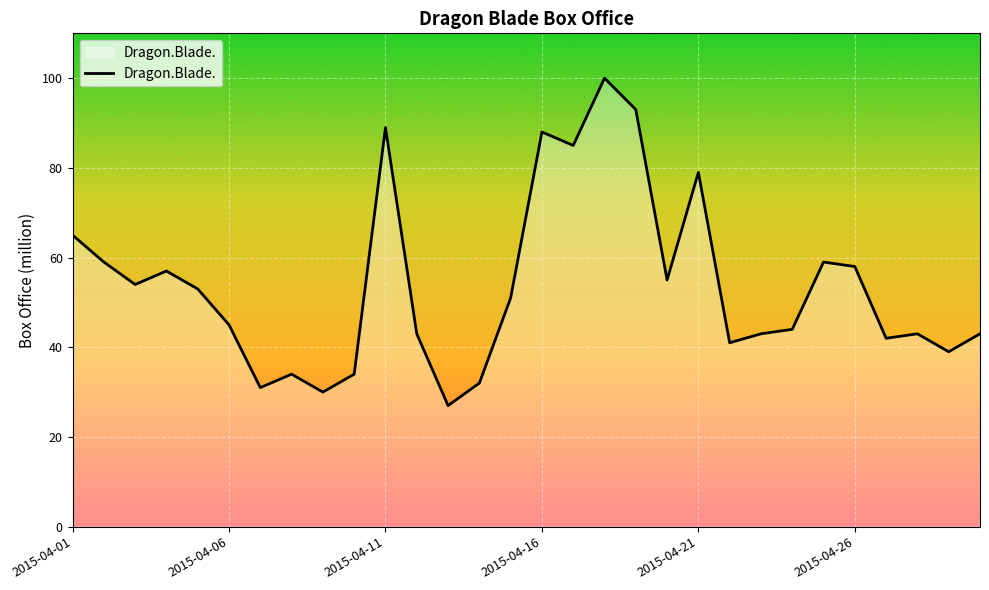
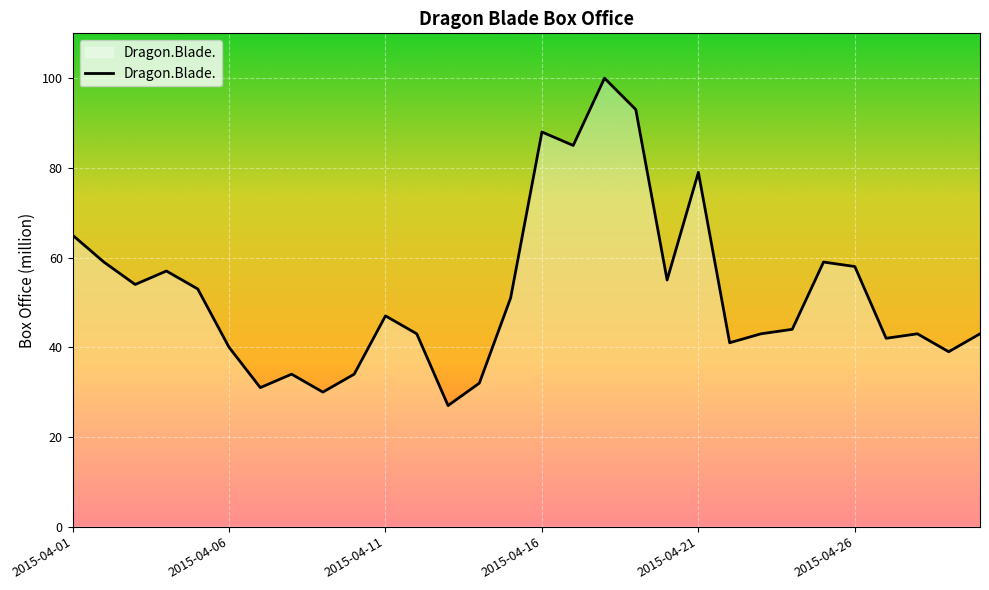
  {
    "2015-04-01": 65,
-   "2015-04-06": 45,
-   "2015-04-11": 89,
+   "2015-04-06": 40,
+   "2015-04-11": 47,
    "2015-04-16": 88,
    "2015-04-21": 79,
    "2015-04-26": 58
  }
